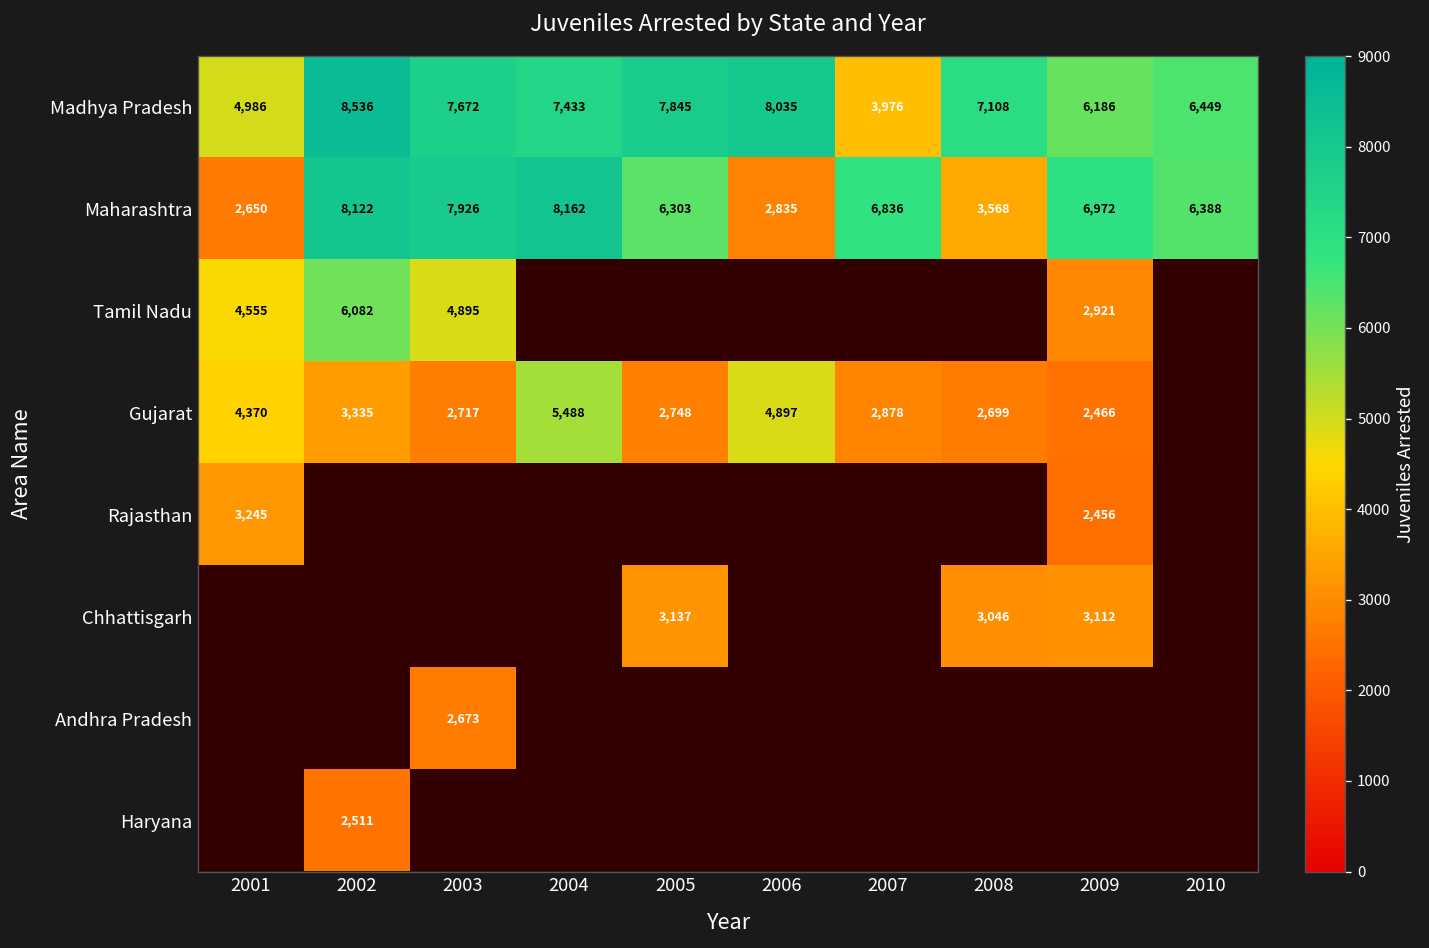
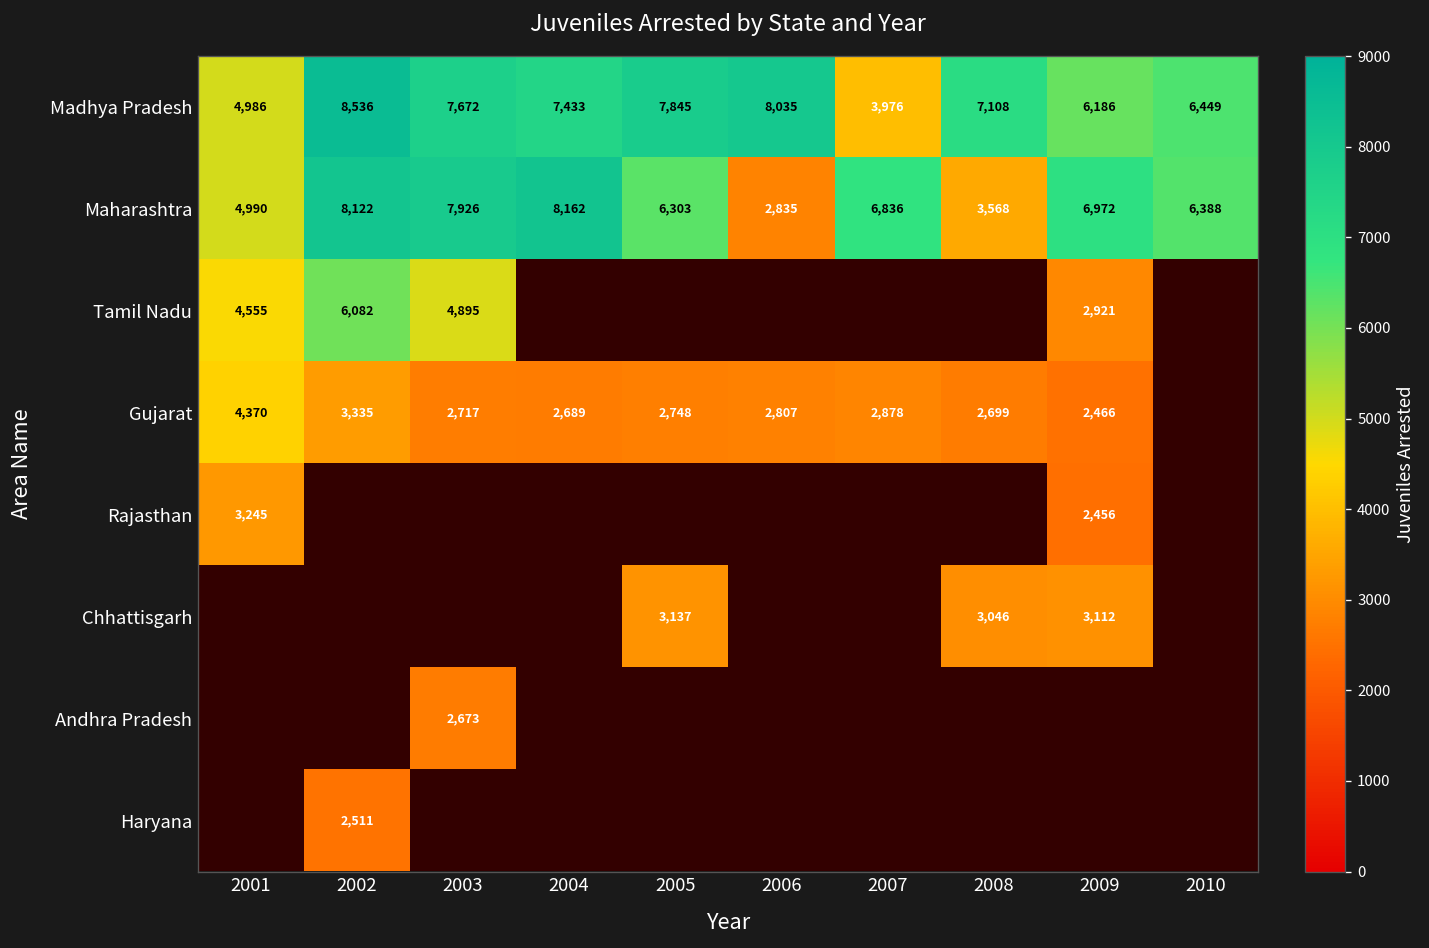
  {
    "Madhya Pradesh": {
      "2001": "4,986",
      "2002": "8,536",
      "2003": "7,672",
      "2004": "7,433",
      "2005": "7,845",
      "2006": "8,035",
      "2007": "3,976",
      "2008": "7,108",
      "2009": "6,186",
      "2010": "6,449"
    },
    "Maharashtra": {
-     "2001": "2,650",
+     "2001": "4,990",
      "2002": "8,122",
      "2003": "7,926",
      "2004": "8,162",
      "2005": "6,303",
      "2006": "2,835",
      "2007": "6,836",
      "2008": "3,568",
      "2009": "6,972",
      "2010": "6,388"
    },
    "Tamil Nadu": {
      "2001": "4,555",
      "2002": "6,082",
      "2003": "4,895",
      "2009": "2,921"
    },
    "Gujarat": {
      "2001": "4,370",
      "2002": "3,335",
      "2003": "2,717",
-     "2004": "5,488",
+     "2004": "2,689",
      "2005": "2,748",
-     "2006": "4,897",
+     "2006": "2,807",
      "2007": "2,878",
      "2008": "2,699",
      "2009": "2,466"
    },
    "Rajasthan": {
      "2001": "3,245",
      "2009": "2,456"
    },
    "Chhattisgarh": {
      "2005": "3,137",
      "2008": "3,046",
      "2009": "3,112"
    },
    "Andhra Pradesh": {
      "2003": "2,673"
    },
    "Haryana": {
      "2002": "2,511"
    }
  }
